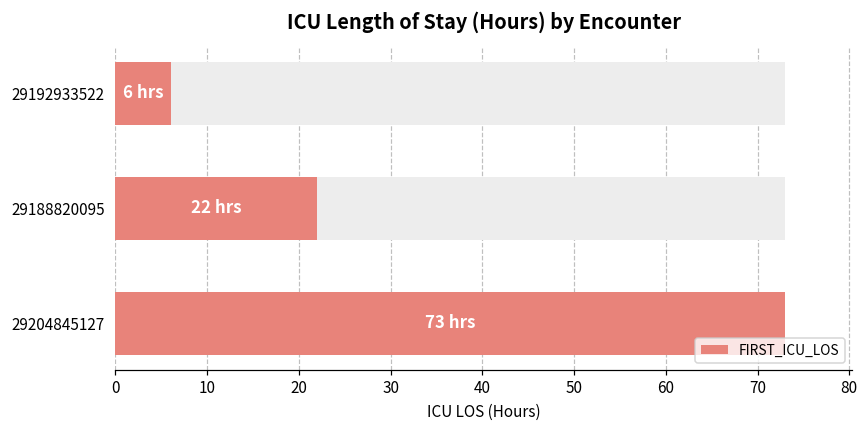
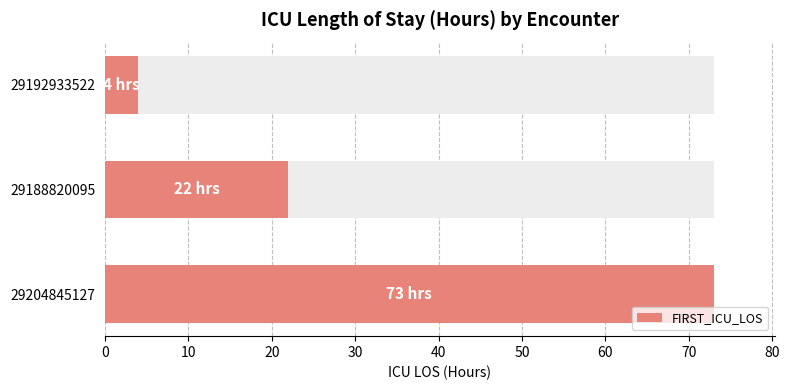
  {
    "FIRST_ICU_LOS": {
-     "29192933522": 6,
+     "29192933522": 4,
      "29204845127": 73
    }
  }
